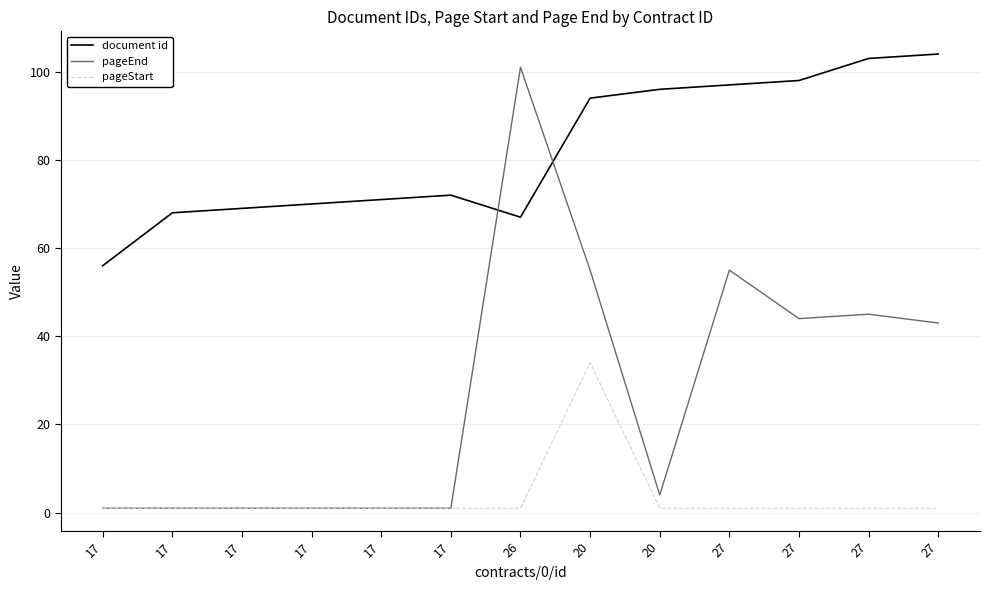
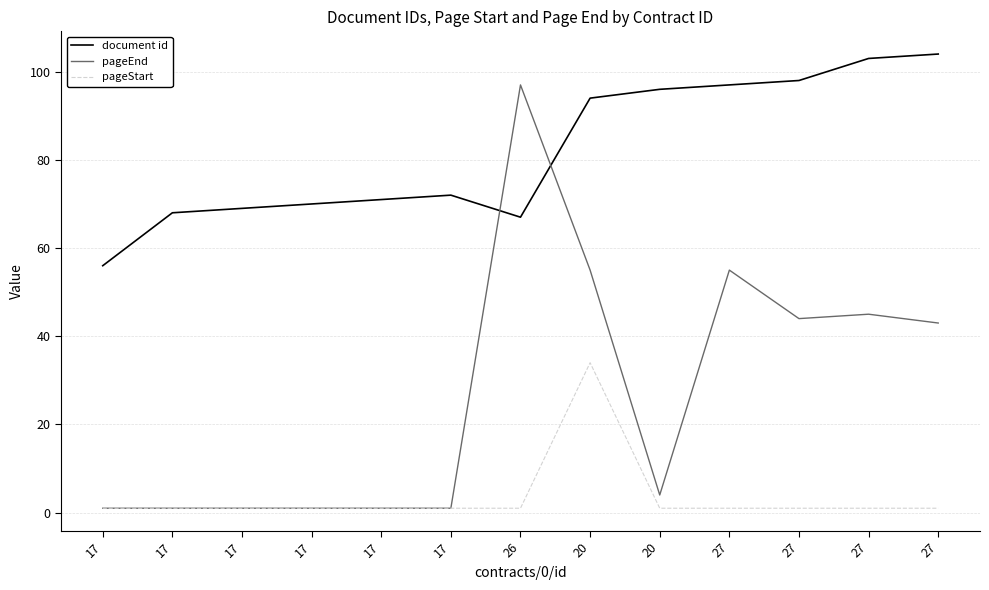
  {
    "document id": {
      "26": 67
    },
    "pageEnd": {
-     "26": 101
+     "26": 97
    },
    "pageStart": {
      "26": 1
    }
  }
